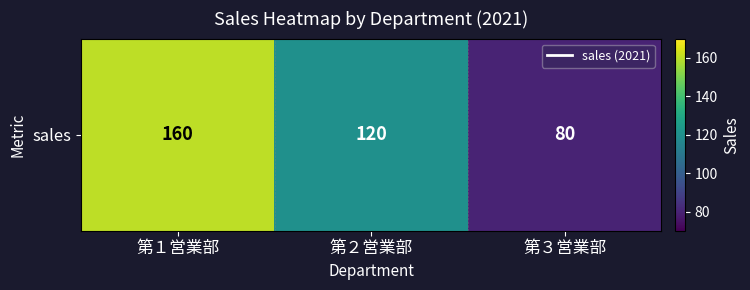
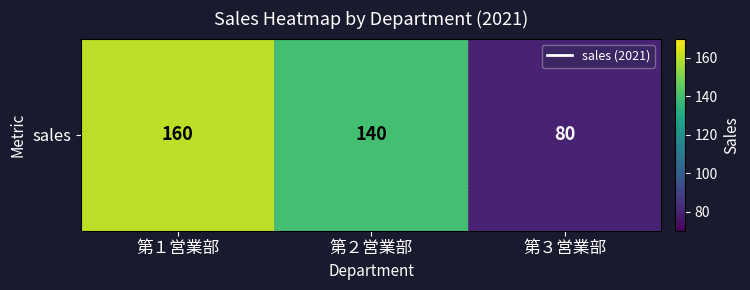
  {
    "sales": {
      "第１営業部": 160,
-     "第２営業部": 120,
+     "第２営業部": 140,
      "第３営業部": 80
    }
  }
